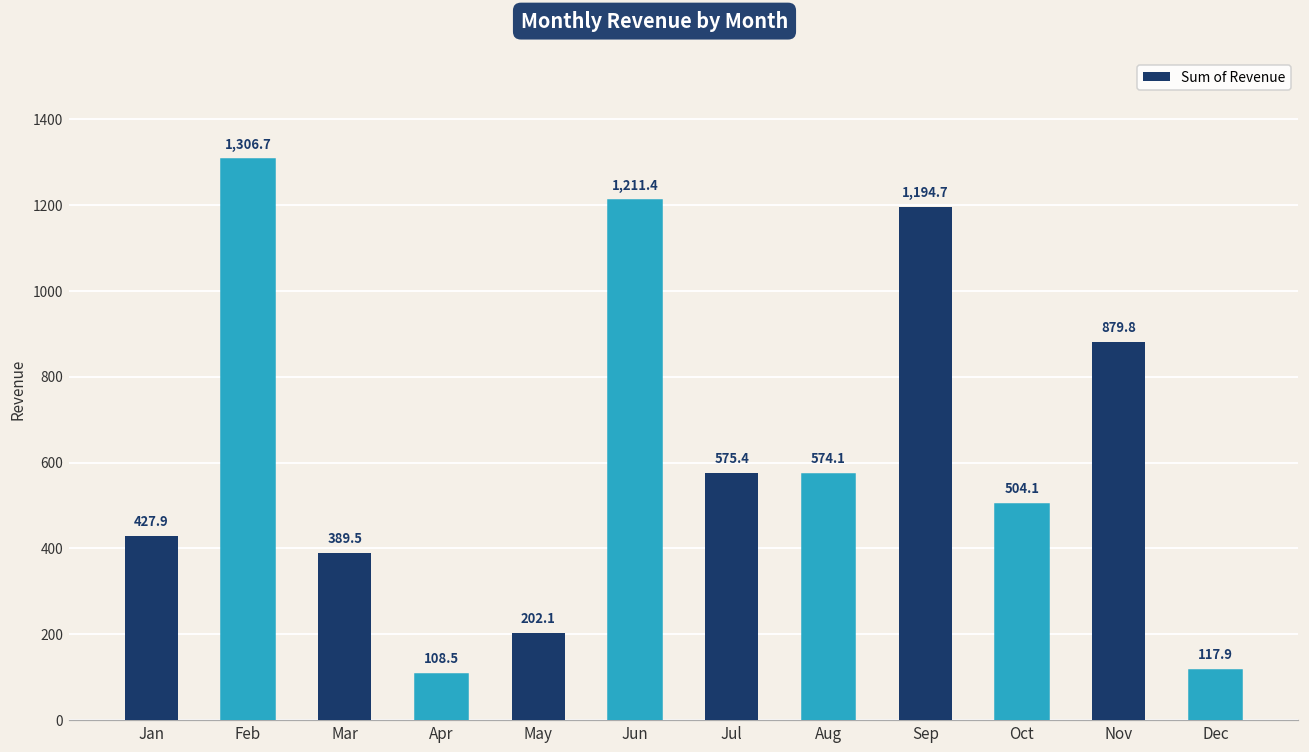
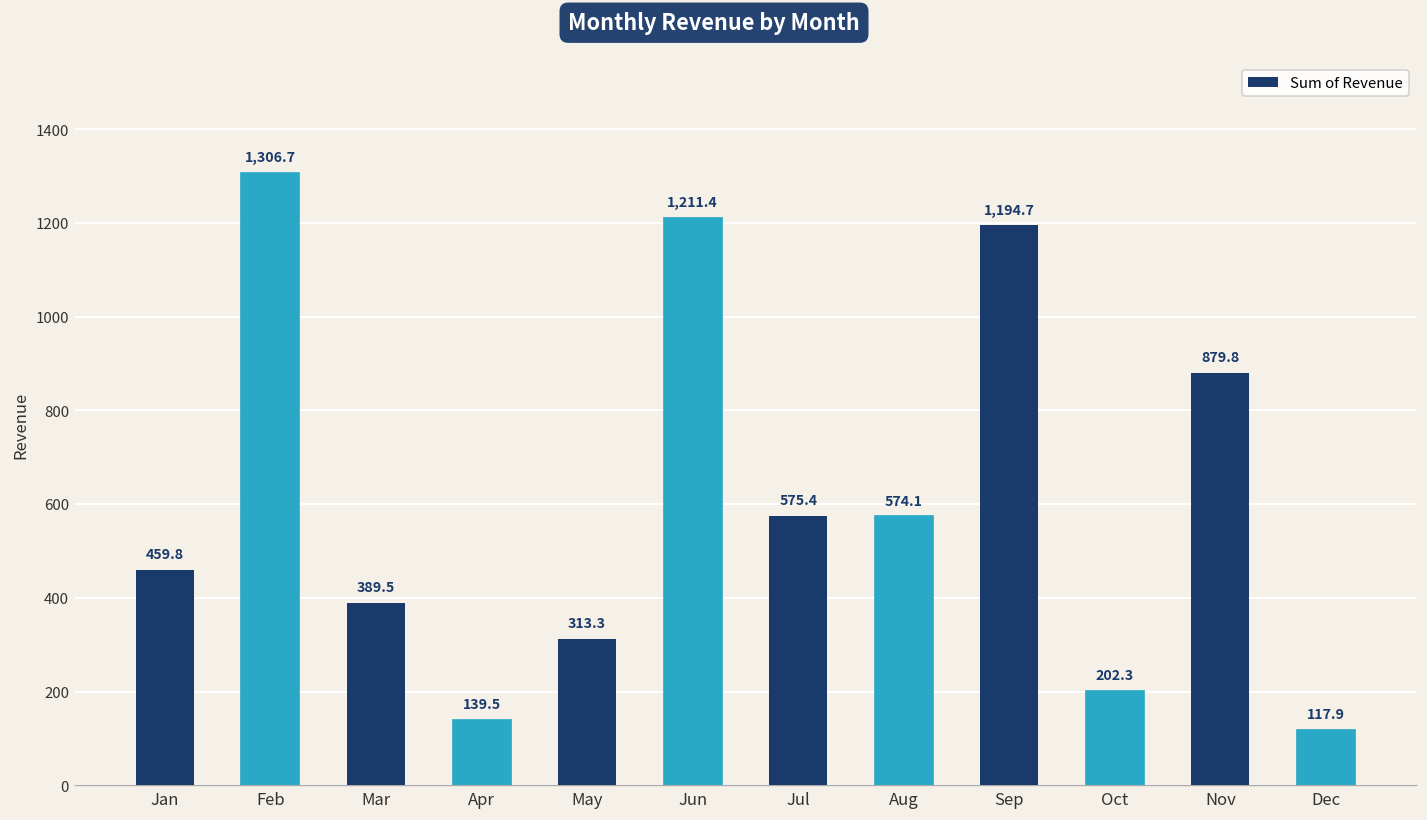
  {
-   "Jan": "427.9",
+   "Jan": "459.8",
    "Feb": "1,306.7",
    "Mar": "389.5",
-   "Apr": "108.5",
-   "May": "202.1",
+   "Apr": "139.5",
+   "May": "313.3",
    "Jun": "1,211.4",
    "Jul": "575.4",
    "Aug": "574.1",
    "Sep": "1,194.7",
-   "Oct": "504.1",
+   "Oct": "202.3",
    "Nov": "879.8",
    "Dec": "117.9"
  }
